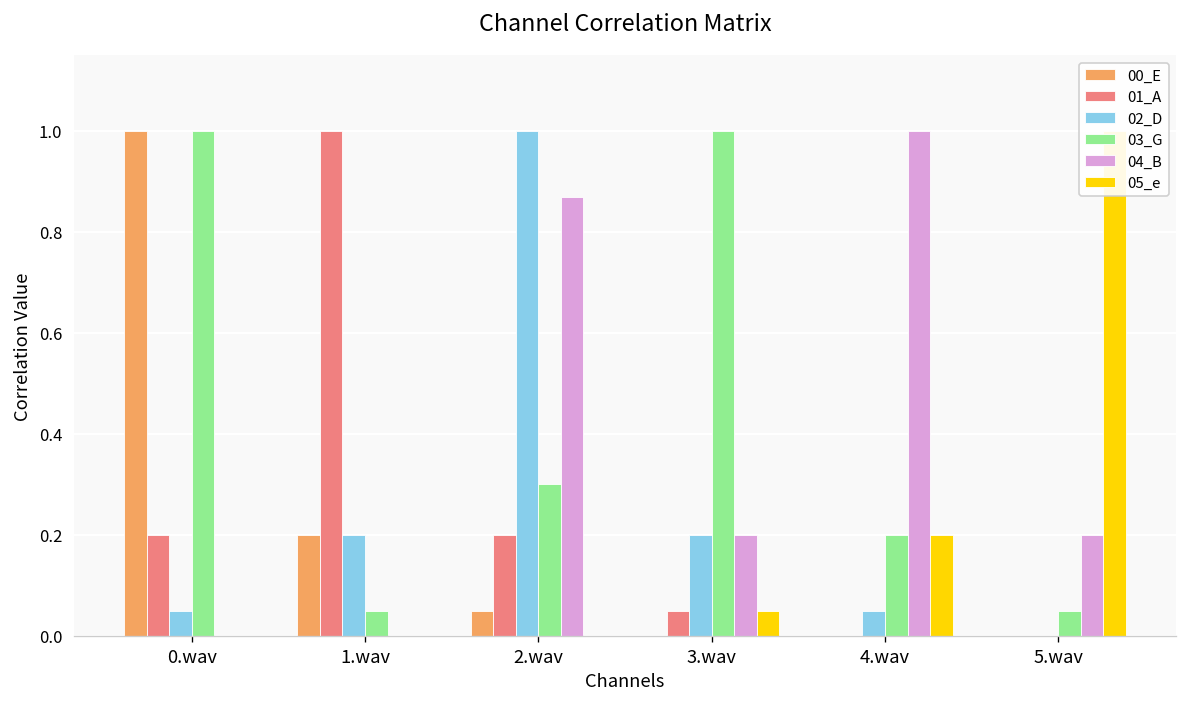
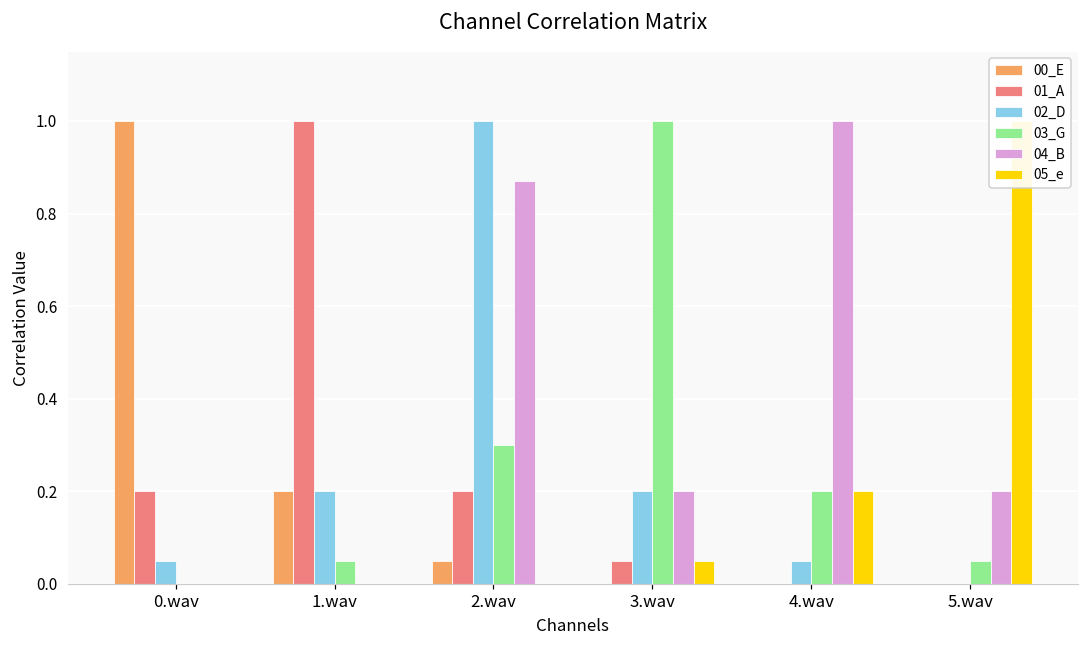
  {
    "02_D": {
      "0.wav": 0.05,
      "1.wav": 0.20,
      "2.wav": 1,
      "3.wav": 0.20,
      "4.wav": 0.05,
      "5.wav": 0
    },
    "03_G": {
-     "0.wav": 1,
+     "0.wav": 0,
      "1.wav": 0.05,
      "2.wav": 0.30,
      "3.wav": 1,
      "4.wav": 0.20,
      "5.wav": 0.05
    },
    "04_B": {
      "0.wav": 0,
      "1.wav": 0,
      "2.wav": 0.87,
      "3.wav": 0.20,
      "4.wav": 1,
      "5.wav": 0.20
    },
    "05_e": {
      "0.wav": 0,
      "1.wav": 0,
      "2.wav": 0,
      "3.wav": 0.05,
      "4.wav": 0.20
    }
  }
